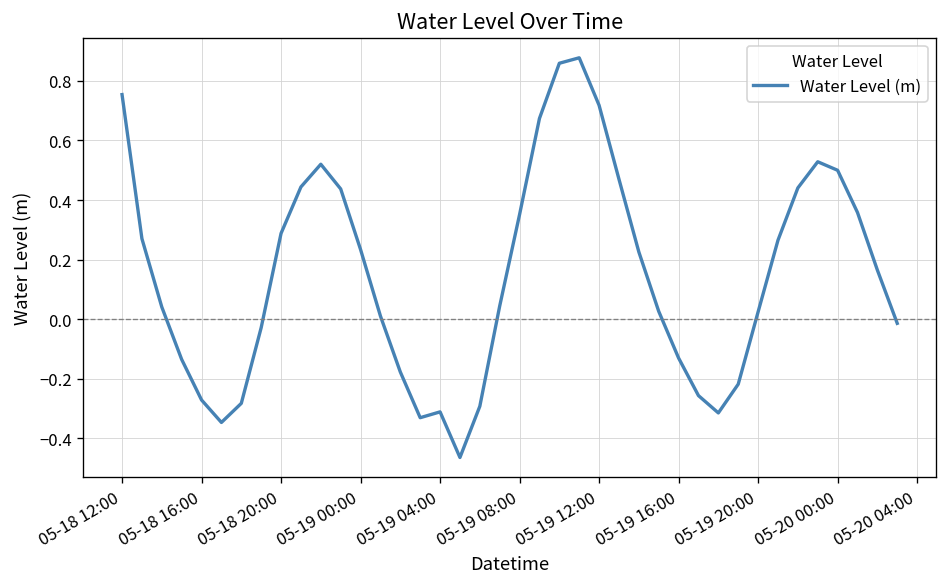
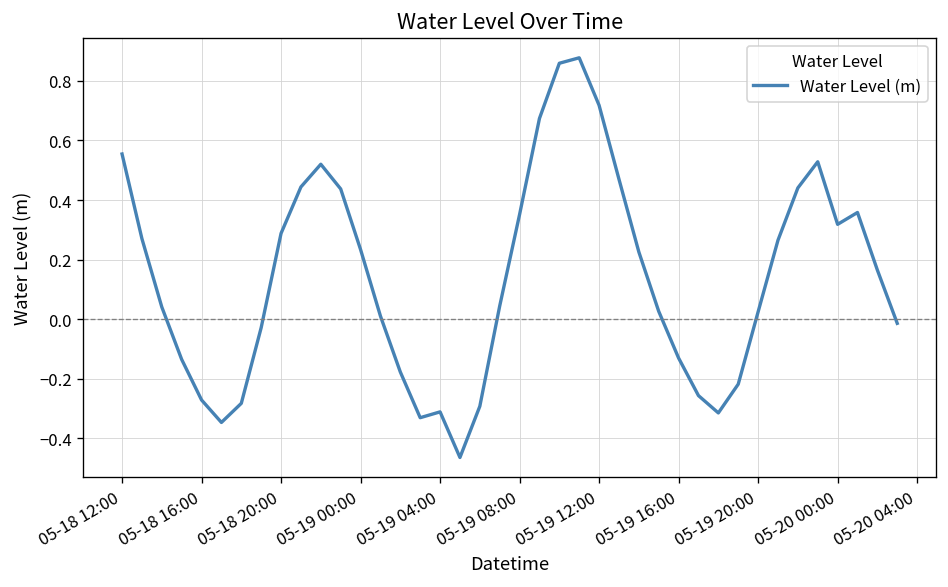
  {
-   "05-18 12:00": 0.75,
+   "05-18 12:00": 0.55,
    "05-18 16:00": -0.27,
    "05-18 20:00": 0.29,
    "05-19 00:00": 0.23,
    "05-19 04:00": -0.31,
    "05-19 08:00": 0.35,
    "05-19 12:00": 0.72,
    "05-19 16:00": -0.13,
    "05-19 20:00": 0.02,
-   "05-20 00:00": 0.50
+   "05-20 00:00": 0.32
  }
